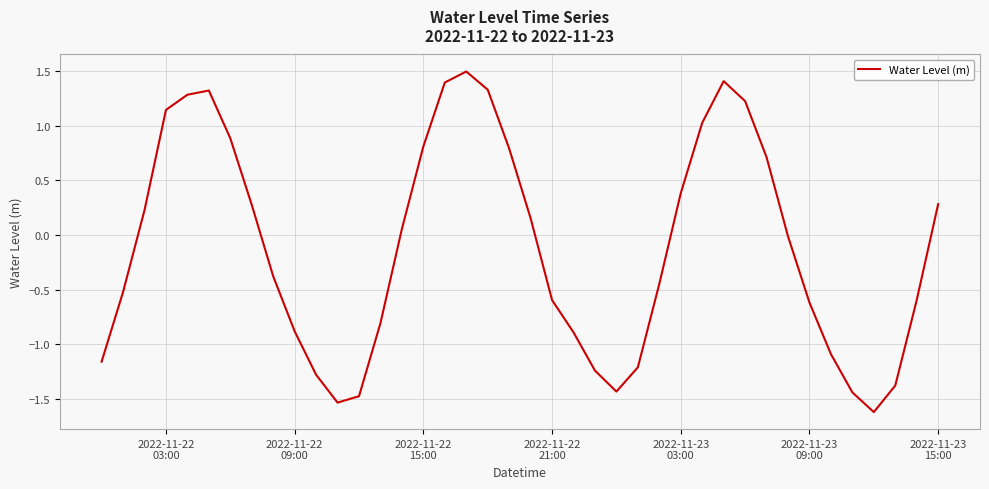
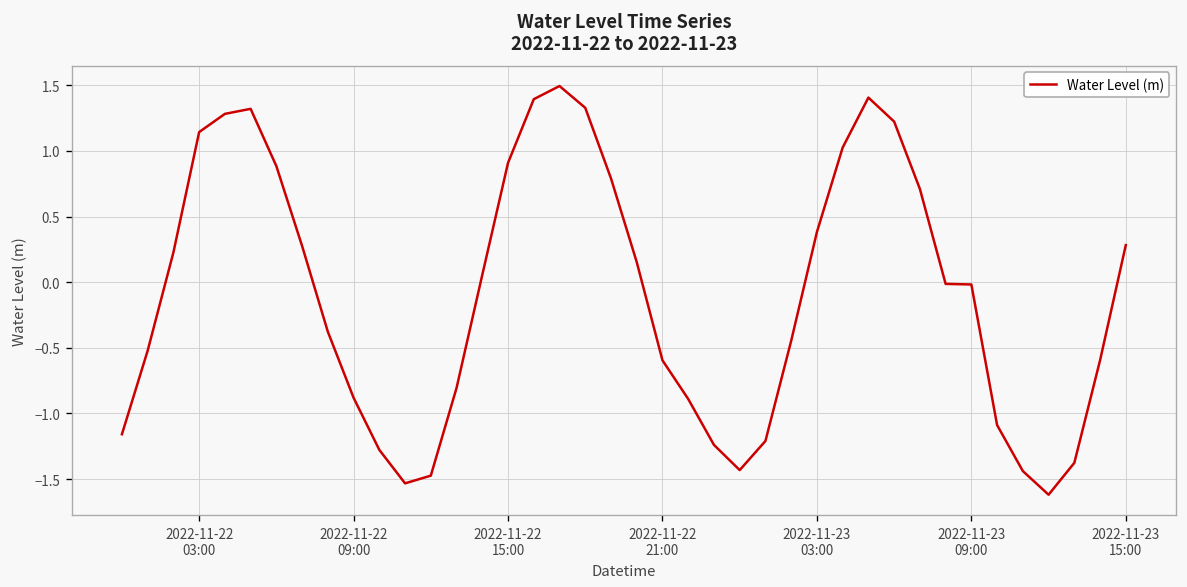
  {
    "2022-11-22 03:00": 1.14,
    "2022-11-22 09:00": -0.88,
-   "2022-11-22 15:00": 0.81,
+   "2022-11-22 15:00": 0.91,
    "2022-11-22 21:00": -0.60,
    "2022-11-23 03:00": 0.38,
-   "2022-11-23 09:00": -0.62,
+   "2022-11-23 09:00": -0.02,
    "2022-11-23 15:00": 0.28
  }
